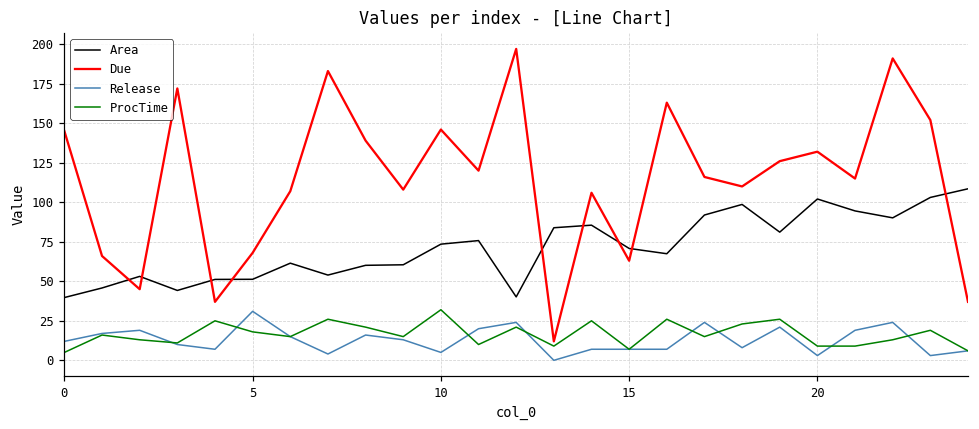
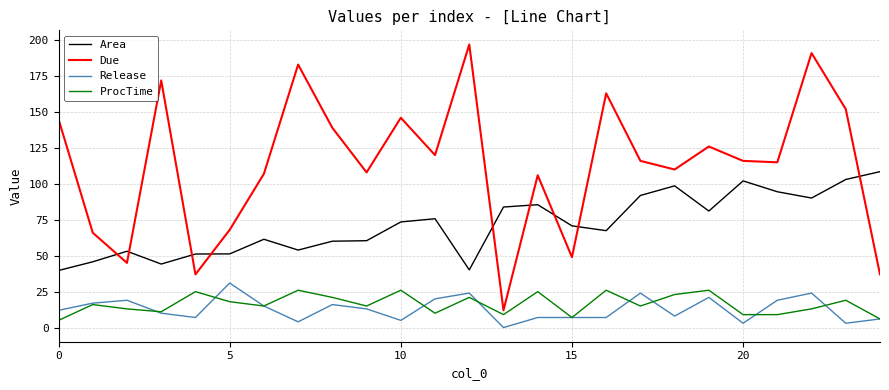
  {
    "Area": {
      "0": 40,
      "5": 51,
      "10": 73,
      "15": 71,
      "20": 102
    },
    "Due": {
      "0": 145,
      "5": 68,
      "10": 146,
-     "15": 63,
-     "20": 132
+     "15": 49,
+     "20": 116
    },
    "Release": {
      "0": 12,
      "5": 31,
      "10": 5,
      "20": 3
    },
    "ProcTime": {
      "0": 5,
      "5": 18,
-     "10": 32,
+     "10": 26,
      "20": 9
    }
  }
